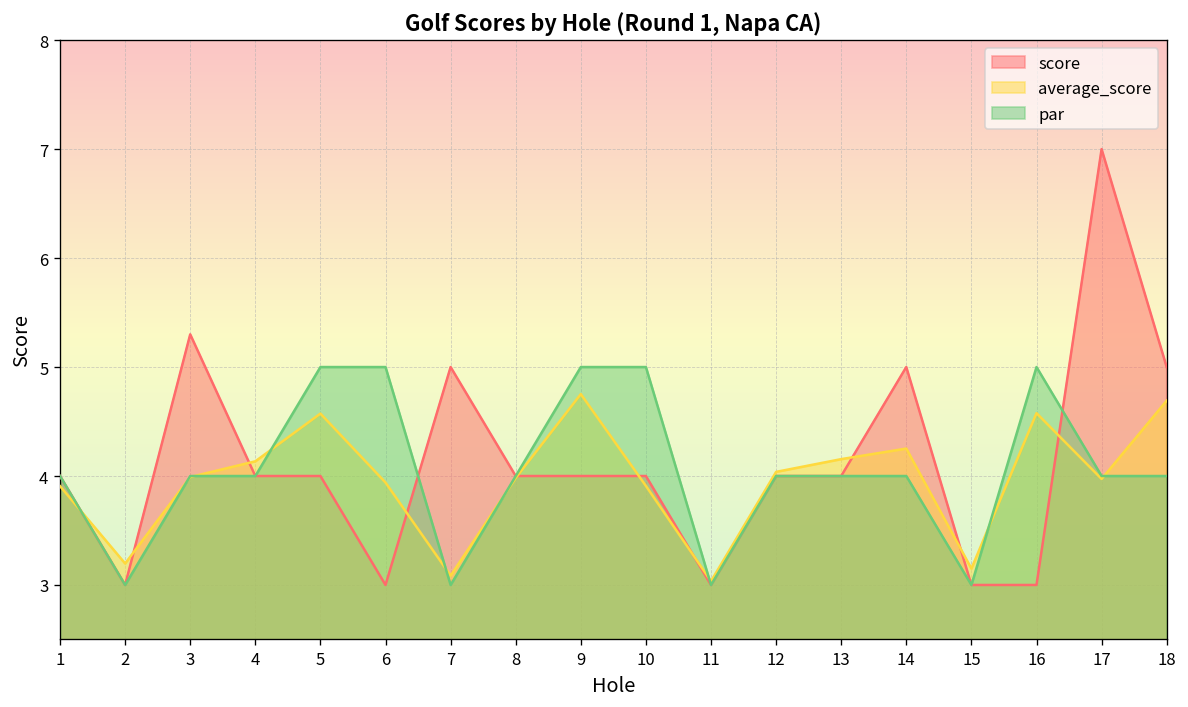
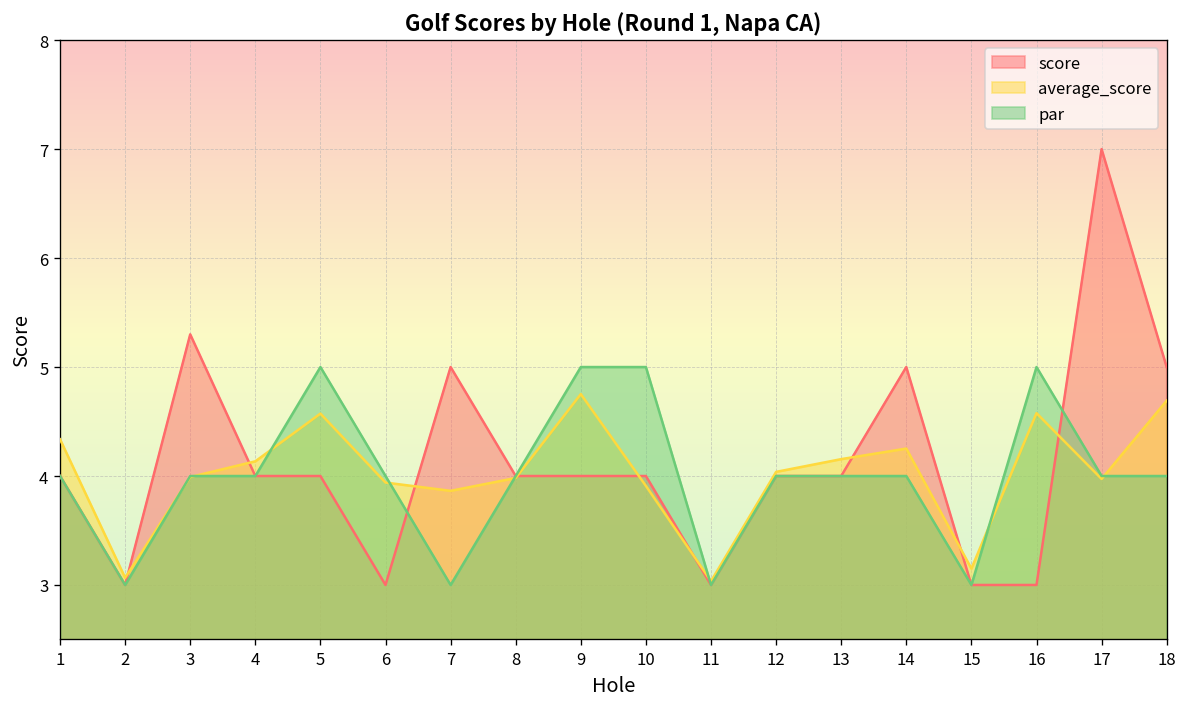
  {
    "score": {
      "3": 5.3,
      "5": 4.0,
      "6": 3.0,
      "7": 5.0,
      "9": 4.0,
      "10": 4.0,
      "14": 5.0,
      "16": 3.0,
      "17": 7.0,
      "18": 5.0
    },
    "average_score": {
-     "1": 3.9,
-     "2": 3.2,
+     "1": 4.3,
+     "2": 3.1,
      "4": 4.1,
      "5": 4.6,
      "6": 3.9,
-     "7": 3.1,
+     "7": 3.9,
      "9": 4.8,
      "10": 3.9,
      "11": 3.0,
      "12": 4.0,
      "13": 4.2,
      "14": 4.3,
      "15": 3.2,
      "16": 4.6,
      "18": 4.7
    },
    "par": {
      "5": 5,
-     "6": 5,
+     "6": 4,
      "7": 3,
      "9": 5,
      "10": 5,
      "14": 4,
      "16": 5,
      "18": 4
    }
  }
